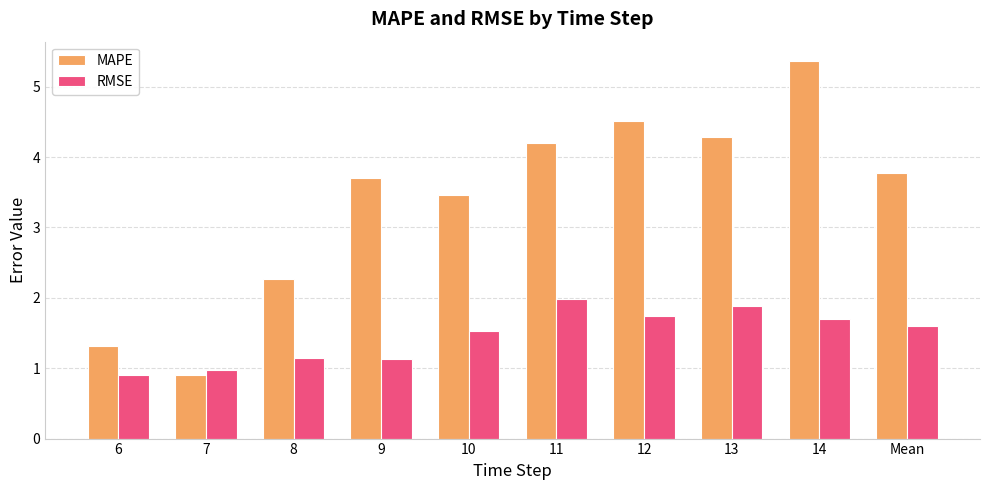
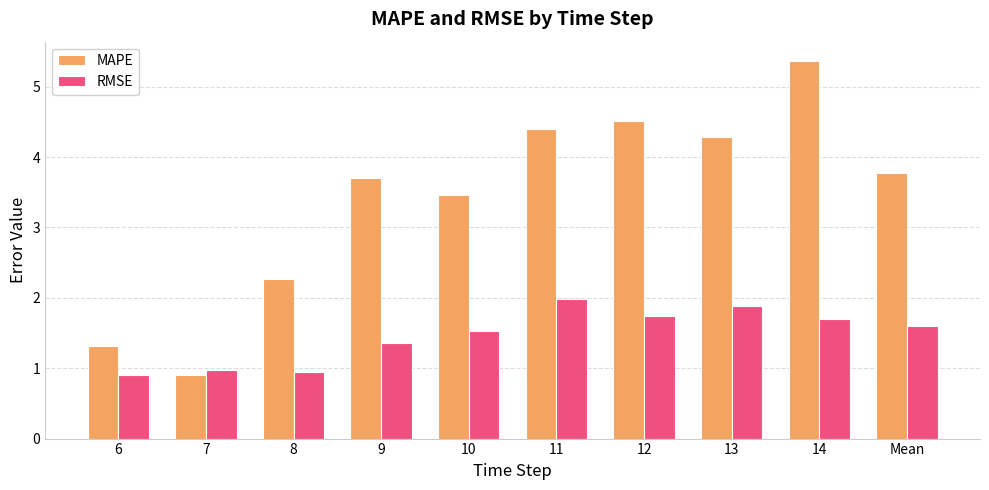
  {
    "MAPE": {
      "6": 1.3,
      "7": 0.9,
      "8": 2.3,
      "9": 3.7,
      "10": 3.5,
-     "11": 4.2,
+     "11": 4.4,
      "12": 4.5,
      "13": 4.3,
      "14": 5.4,
      "Mean": 3.8
    },
    "RMSE": {
      "6": 0.9,
      "7": 1.0,
-     "8": 1.1,
-     "9": 1.1,
+     "8": 0.9,
+     "9": 1.4,
      "10": 1.5,
      "11": 2.0,
      "12": 1.7,
      "13": 1.9,
      "14": 1.7,
      "Mean": 1.6
    }
  }
